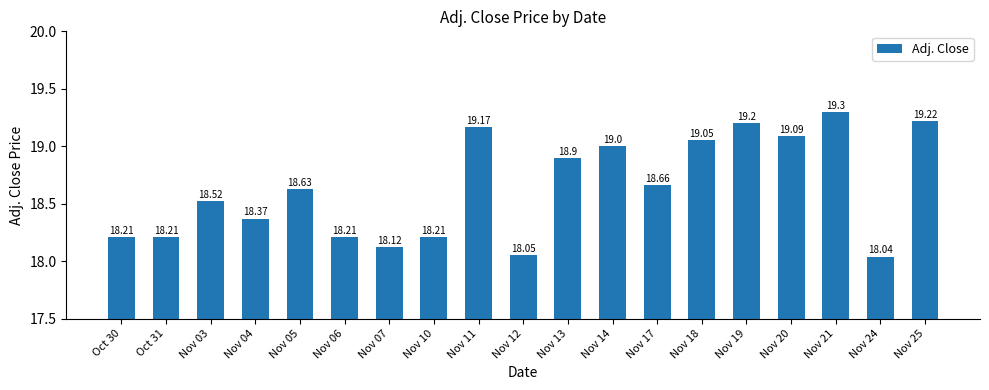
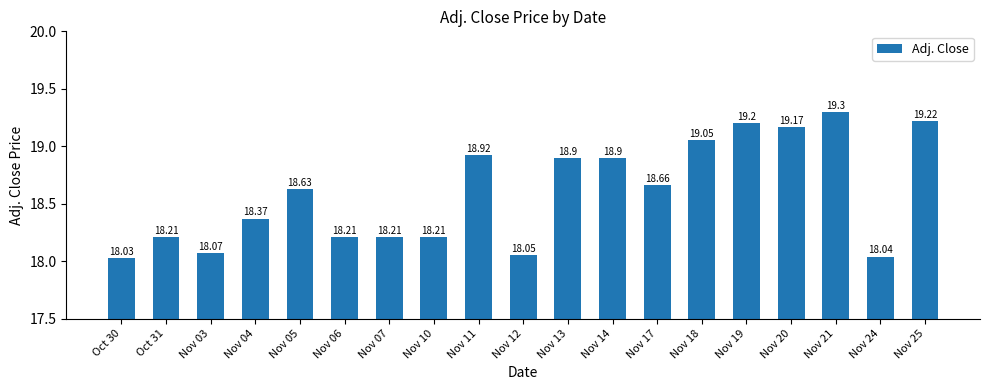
  {
-   "Oct 30": 18.21,
+   "Oct 30": 18.03,
    "Oct 31": 18.21,
-   "Nov 03": 18.52,
+   "Nov 03": 18.07,
    "Nov 04": 18.37,
    "Nov 05": 18.63,
    "Nov 06": 18.21,
-   "Nov 07": 18.12,
+   "Nov 07": 18.21,
    "Nov 10": 18.21,
-   "Nov 11": 19.17,
+   "Nov 11": 18.92,
    "Nov 12": 18.05,
    "Nov 13": 18.9,
-   "Nov 14": 19.0,
+   "Nov 14": 18.9,
    "Nov 17": 18.66,
    "Nov 18": 19.05,
    "Nov 19": 19.2,
-   "Nov 20": 19.09,
+   "Nov 20": 19.17,
    "Nov 21": 19.3,
    "Nov 24": 18.04,
    "Nov 25": 19.22
  }
